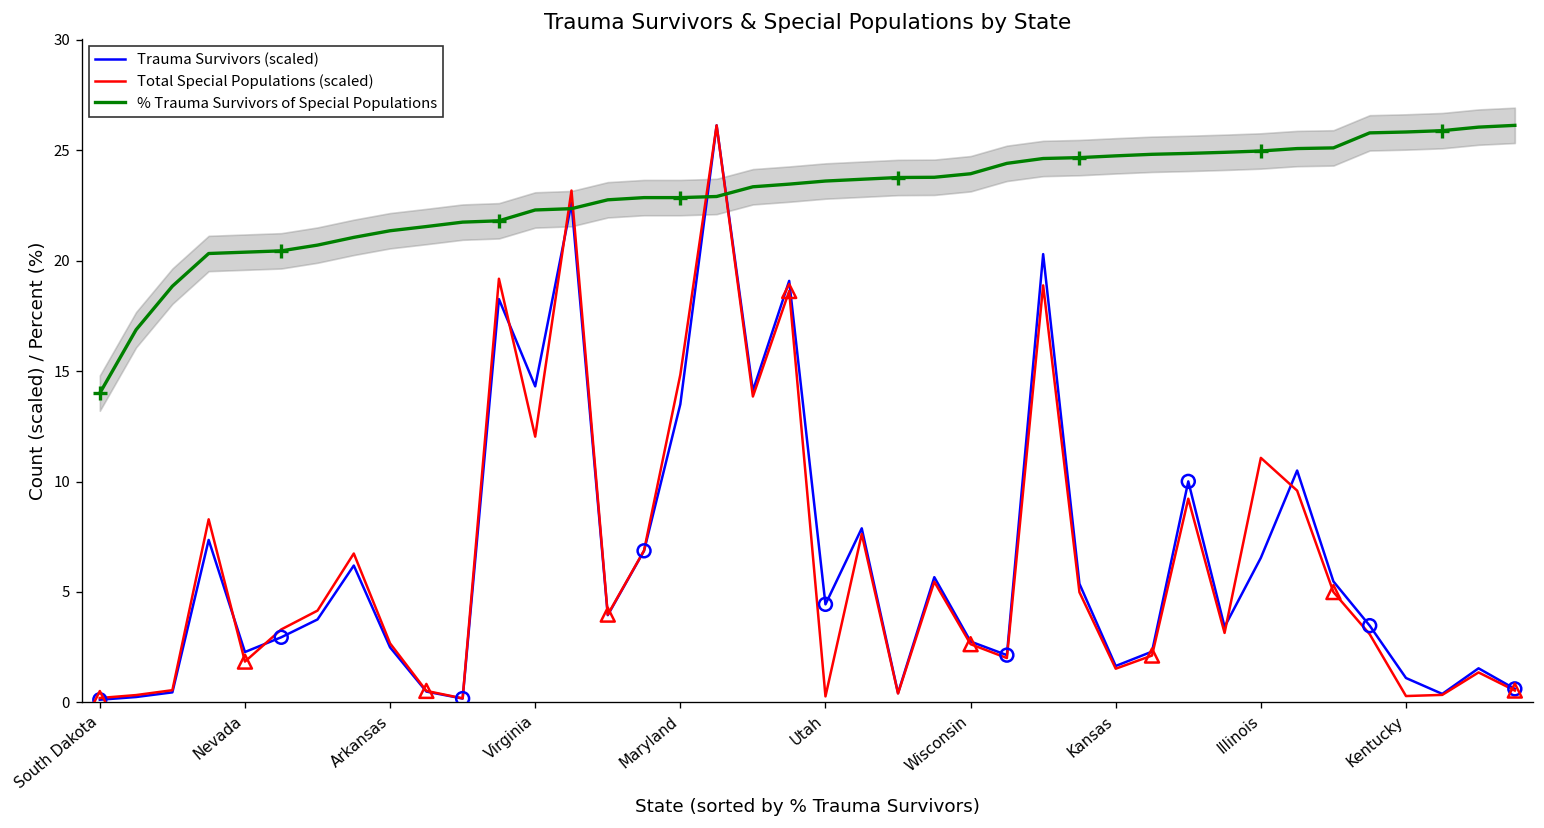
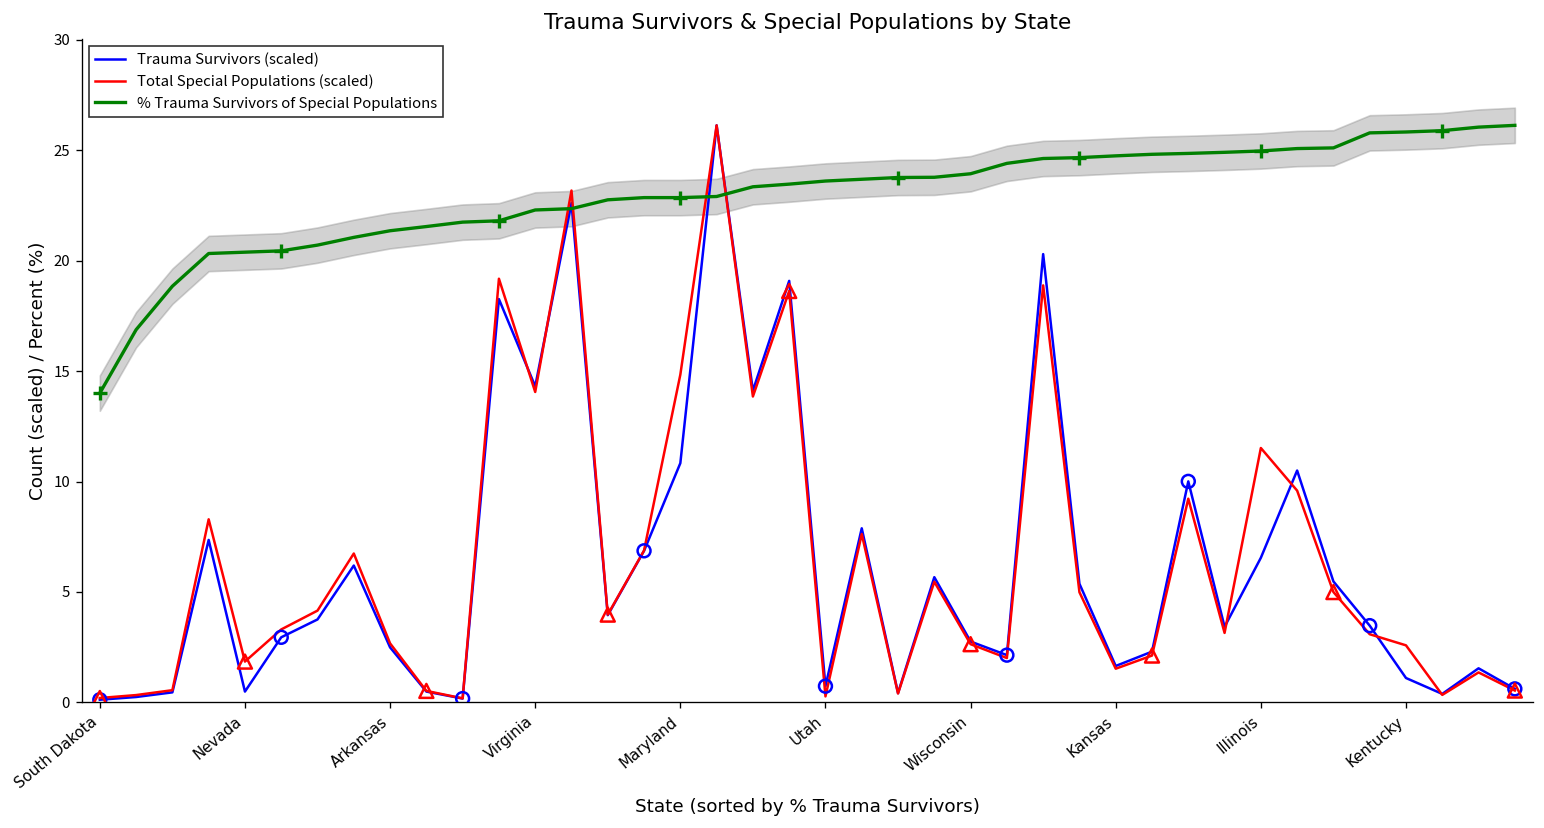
  {
    "Trauma Survivors (scaled)": {
-     "Nevada": 2.3,
+     "Nevada": 0.5,
      "Arkansas": 2.5,
      "Virginia": 14.3,
-     "Maryland": 13.5,
-     "Utah": 4.4,
+     "Maryland": 10.8,
+     "Utah": 0.7,
      "Illinois": 6.5,
      "Kentucky": 1.1
    },
    "Total Special Populations (scaled)": {
      "Arkansas": 2.7,
-     "Virginia": 12.0,
+     "Virginia": 14.1,
      "Maryland": 14.8,
      "Utah": 0.3,
-     "Illinois": 11.1,
-     "Kentucky": 0.3
+     "Illinois": 11.5,
+     "Kentucky": 2.6
    }
  }
